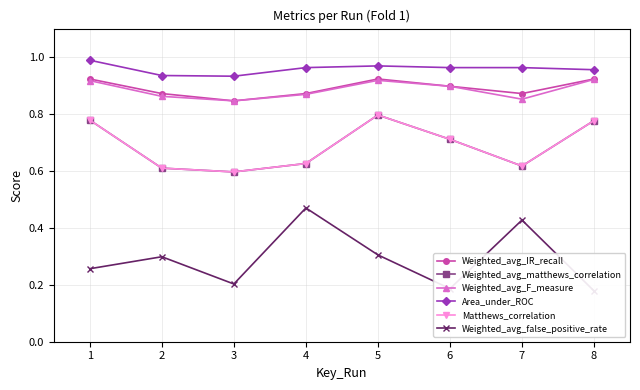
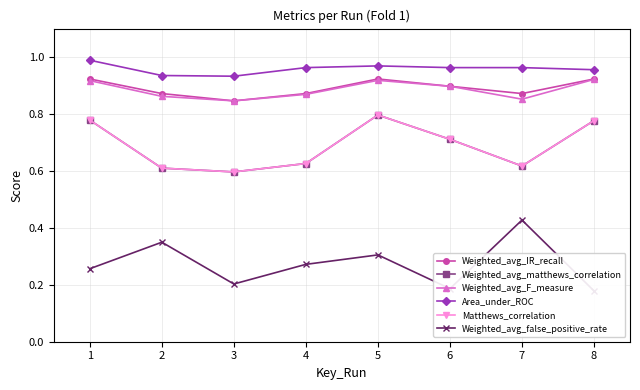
  {
    "Weighted_avg_false_positive_rate": {
      "1": 0.26,
-     "2": 0.30,
+     "2": 0.35,
      "3": 0.20,
-     "4": 0.47,
+     "4": 0.27,
      "5": 0.31,
      "7": 0.43
    }
  }
